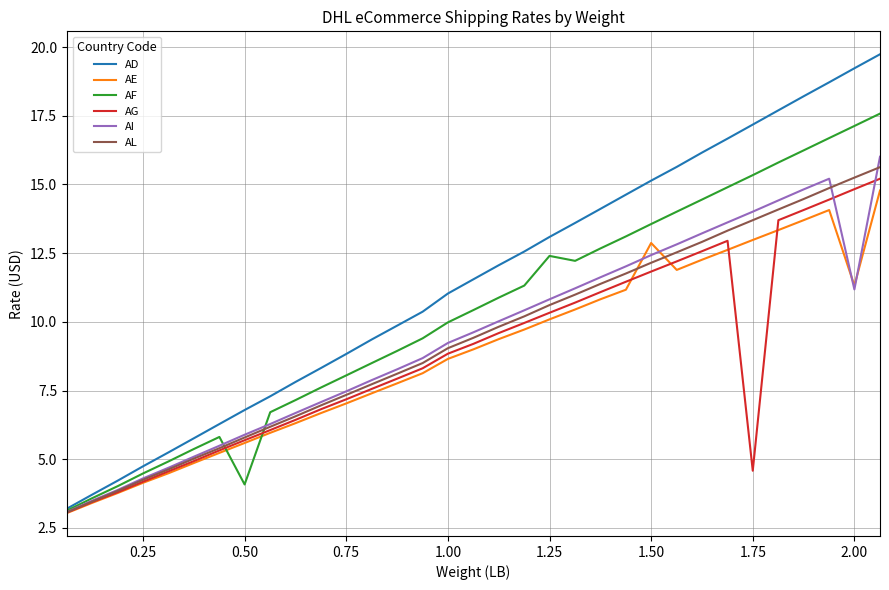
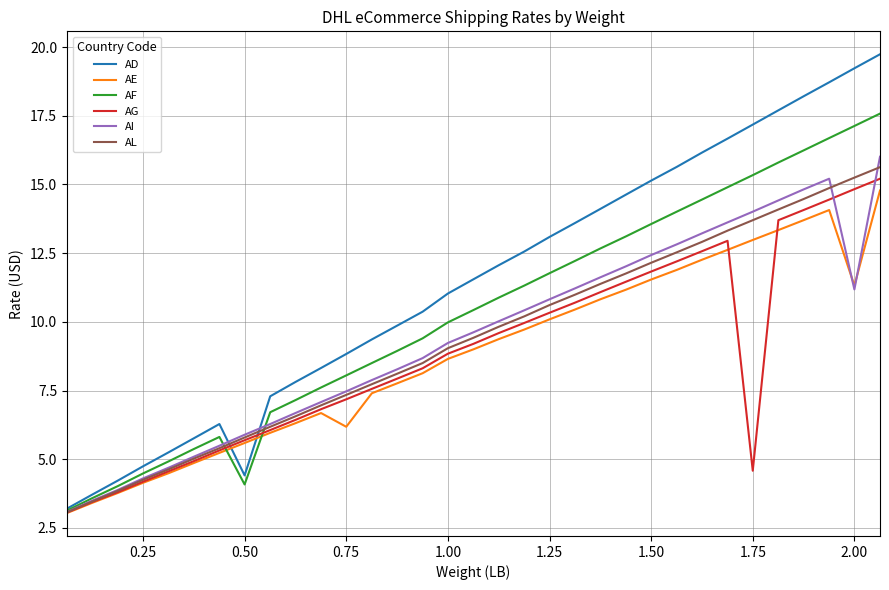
  {
    "AD": {
      "0.25": 4.7,
-     "0.50": 6.8,
+     "0.50": 4.4,
      "0.75": 8.8,
      "1.00": 11.0,
      "1.25": 13.1,
      "1.50": 15.1,
      "1.75": 17.2,
      "2.00": 19.2
    },
    "AE": {
      "0.50": 5.6,
-     "0.75": 7.0,
+     "0.75": 6.2,
      "1.00": 8.7,
      "1.25": 10.1,
-     "1.50": 12.9,
+     "1.50": 11.5,
      "1.75": 13.0,
      "2.00": 11.3
    },
    "AF": {
      "0.25": 4.5,
      "0.50": 4.1,
      "0.75": 8.1,
      "1.00": 10.0,
-     "1.25": 12.4,
+     "1.25": 11.8,
      "1.50": 13.6,
      "1.75": 15.3,
      "2.00": 17.1
    },
    "AG": {
      "0.50": 5.7,
      "0.75": 7.2,
      "1.00": 8.8,
      "1.25": 10.3,
      "1.50": 11.8,
      "1.75": 4.6,
      "2.00": 14.8
    },
    "AI": {
      "0.50": 5.9,
      "0.75": 7.5,
      "1.00": 9.2,
      "1.25": 10.8,
      "1.50": 12.4,
      "1.75": 14.0,
      "2.00": 11.2
    },
    "AL": {
      "0.50": 5.8,
      "0.75": 7.3,
      "1.00": 9.0,
      "1.25": 10.6,
      "1.50": 12.2,
      "1.75": 13.7,
      "2.00": 15.3
    }
  }
